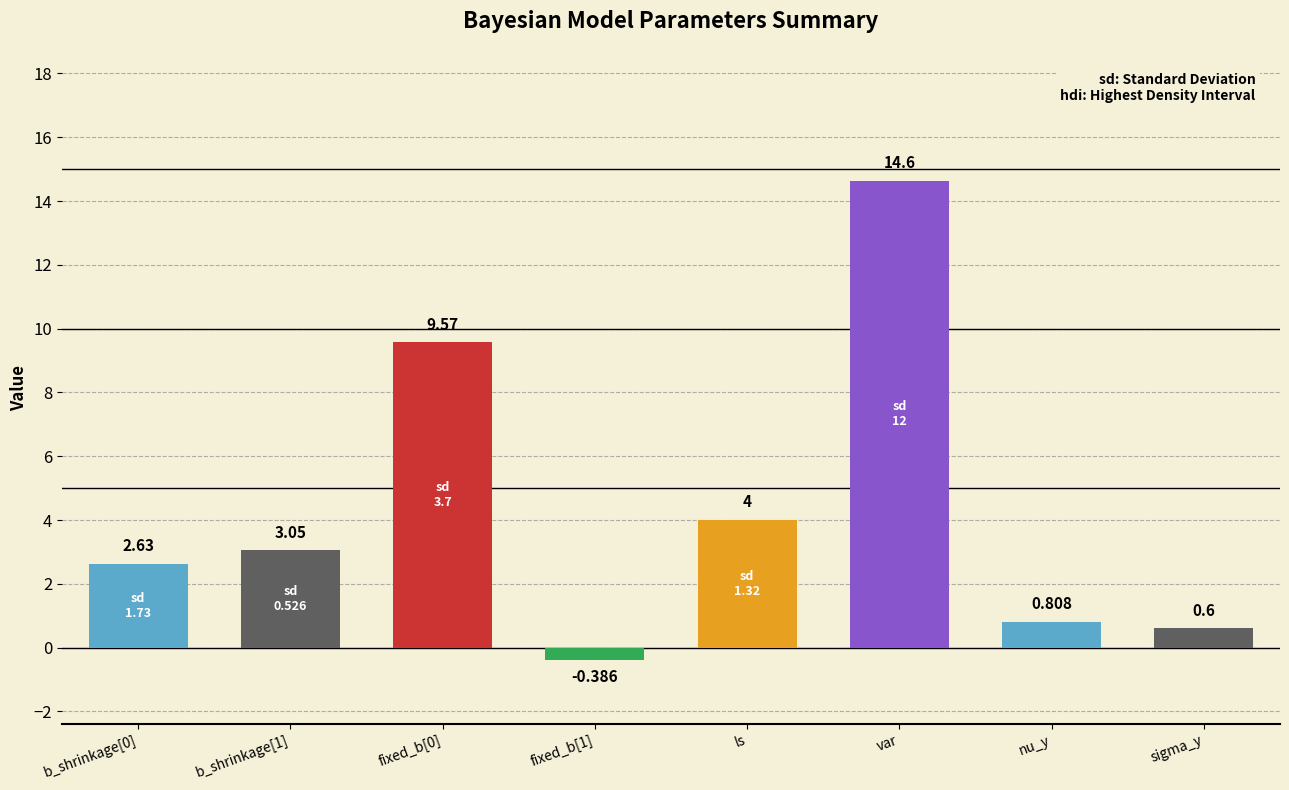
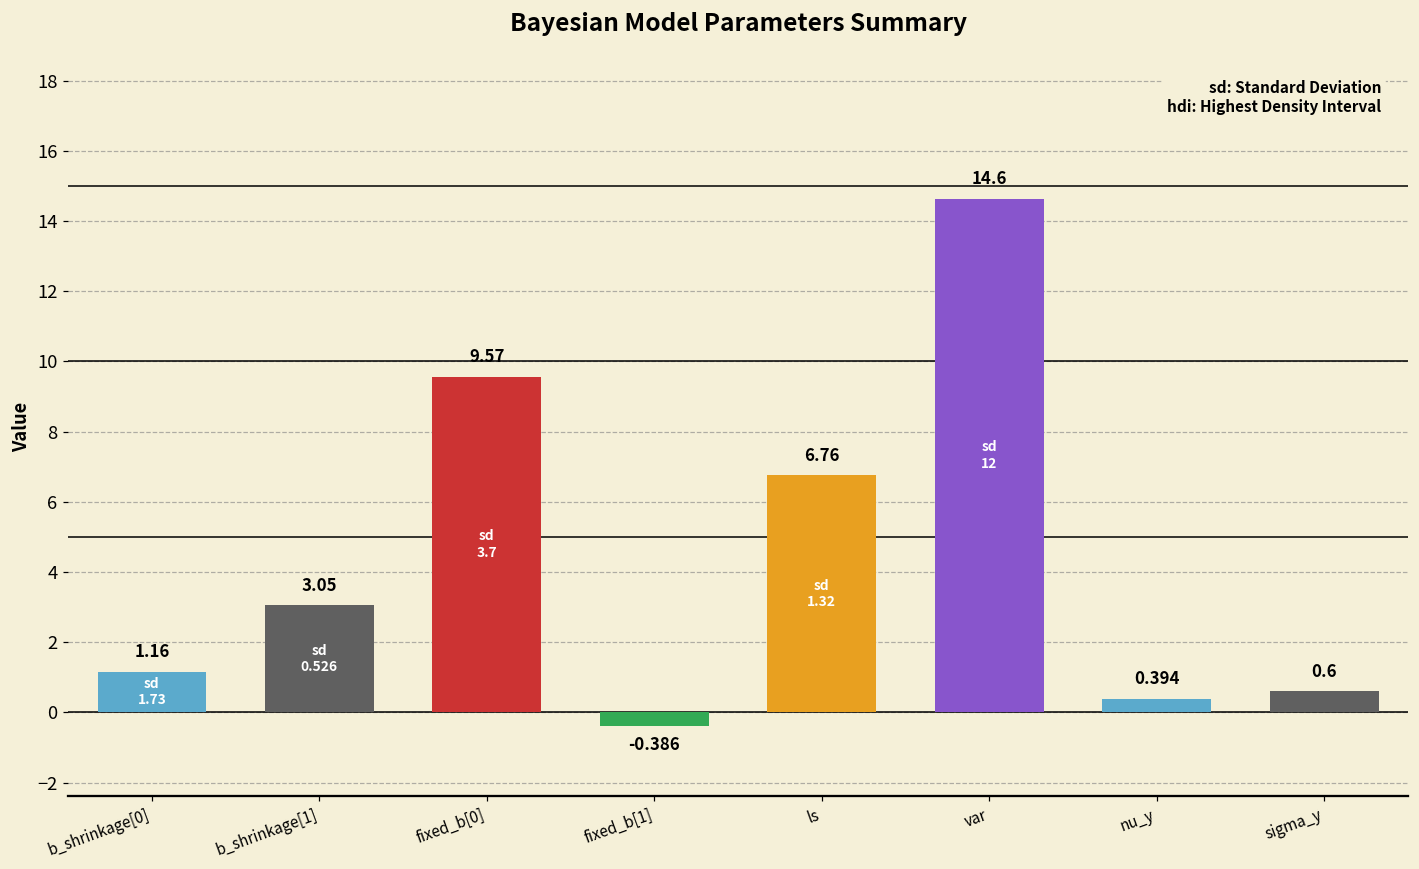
  {
-   "b_shrinkage[0]": 2.63,
+   "b_shrinkage[0]": 1.16,
    "b_shrinkage[1]": 3.05,
    "fixed_b[0]": 9.57,
    "fixed_b[1]": -0.386,
-   "ls": 4,
+   "ls": 6.76,
    "var": 14.6,
-   "nu_y": 0.808,
+   "nu_y": 0.394,
    "sigma_y": 0.6
  }
